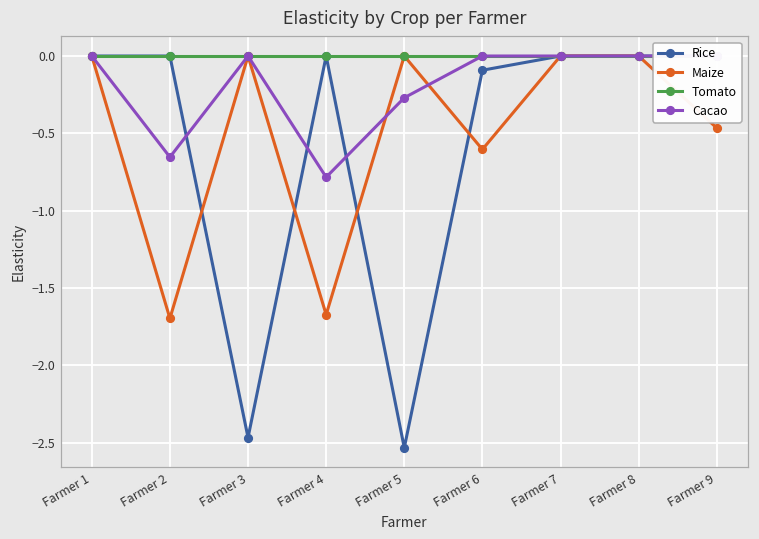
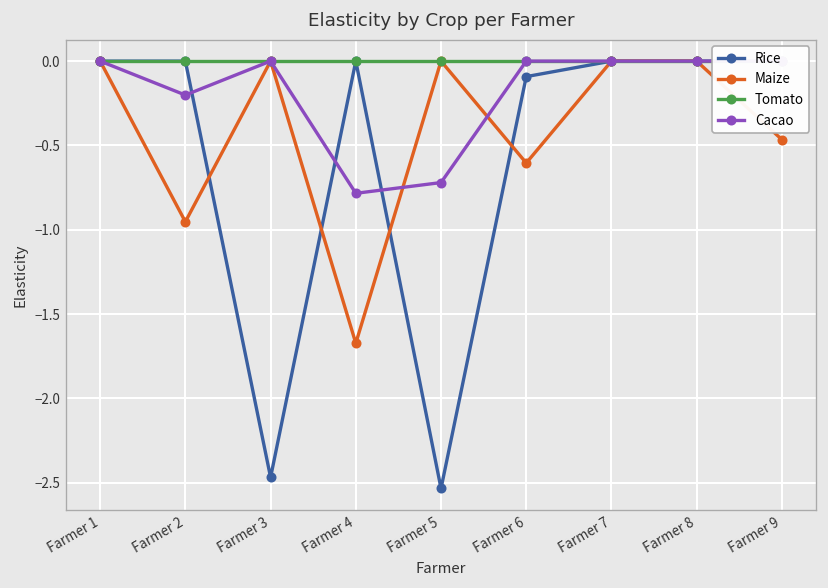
  {
    "Rice": {
      "Farmer 3": -2.47,
      "Farmer 5": -2.53,
      "Farmer 6": -0.09
    },
    "Maize": {
-     "Farmer 2": -1.70,
+     "Farmer 2": -0.95,
      "Farmer 4": -1.67,
      "Farmer 6": -0.60,
      "Farmer 9": -0.47
    },
    "Cacao": {
-     "Farmer 2": -0.65,
+     "Farmer 2": -0.20,
      "Farmer 4": -0.78,
-     "Farmer 5": -0.27
+     "Farmer 5": -0.72
    }
  }
